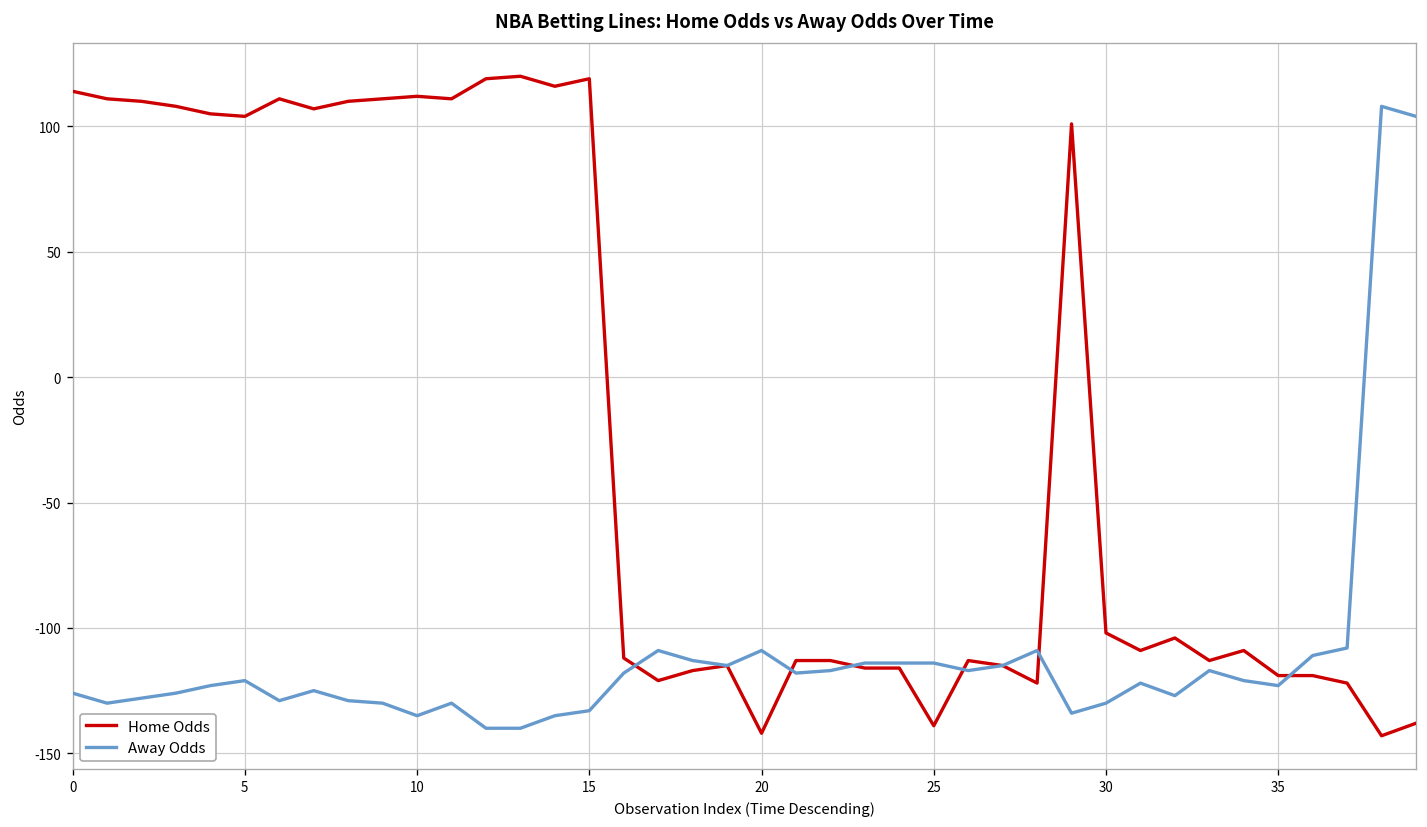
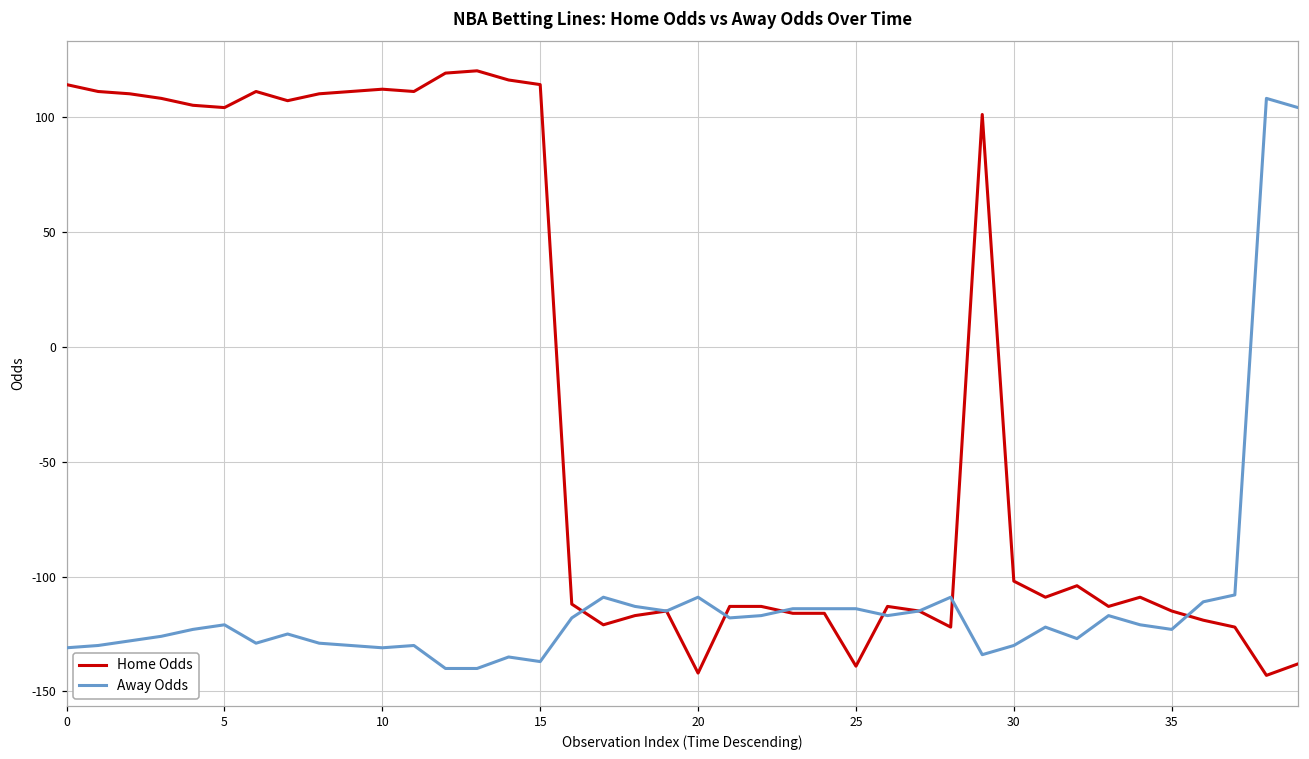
  {
    "Home Odds": {
      "0": 114,
      "5": 104,
      "10": 112,
-     "15": 119,
+     "15": 114,
      "20": -142,
      "25": -139,
      "30": -102,
-     "35": -119
+     "35": -115
    },
    "Away Odds": {
-     "0": -126,
+     "0": -131,
      "5": -121,
-     "10": -135,
-     "15": -133,
+     "10": -131,
+     "15": -137,
      "20": -109,
      "25": -114,
      "30": -130,
      "35": -123
    }
  }
